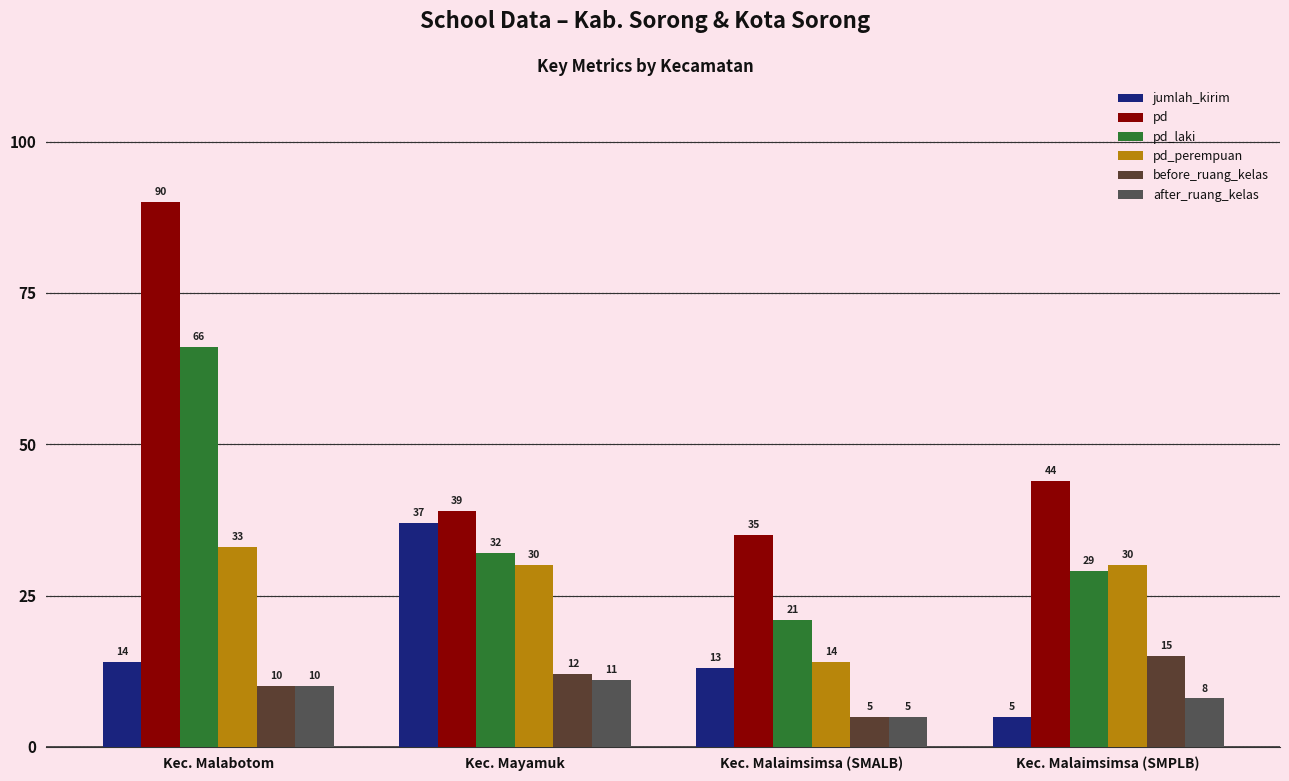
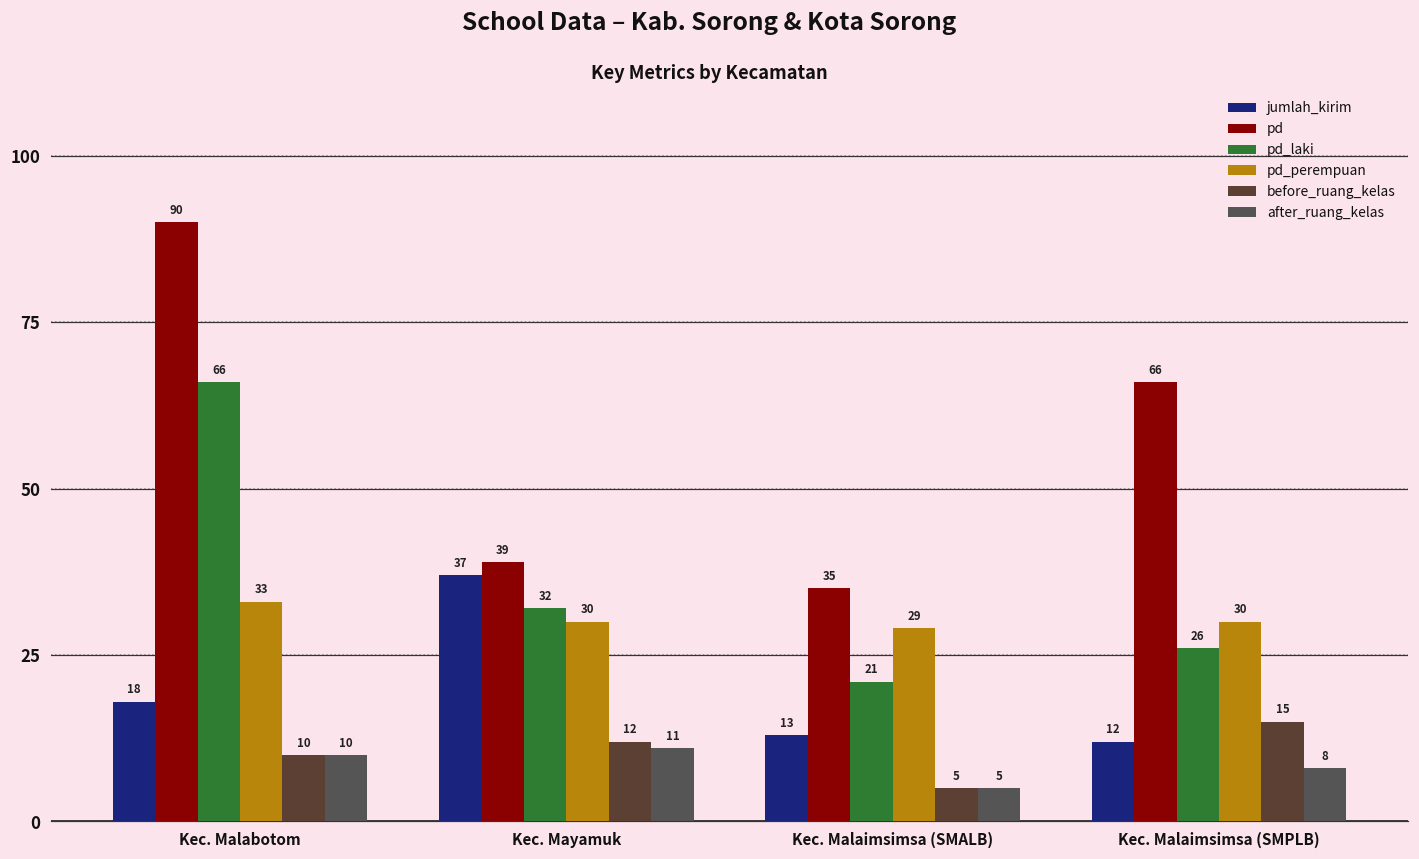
  {
    "jumlah_kirim": {
-     "Kec. Malabotom": 14,
+     "Kec. Malabotom": 18,
      "Kec. Mayamuk": 37,
      "Kec. Malaimsimsa (SMALB)": 13,
-     "Kec. Malaimsimsa (SMPLB)": 5
+     "Kec. Malaimsimsa (SMPLB)": 12
    },
    "pd": {
      "Kec. Malabotom": 90,
      "Kec. Mayamuk": 39,
      "Kec. Malaimsimsa (SMALB)": 35,
-     "Kec. Malaimsimsa (SMPLB)": 44
+     "Kec. Malaimsimsa (SMPLB)": 66
    },
    "pd_laki": {
      "Kec. Malabotom": 66,
      "Kec. Mayamuk": 32,
      "Kec. Malaimsimsa (SMALB)": 21,
-     "Kec. Malaimsimsa (SMPLB)": 29
+     "Kec. Malaimsimsa (SMPLB)": 26
    },
    "pd_perempuan": {
      "Kec. Malabotom": 33,
      "Kec. Mayamuk": 30,
-     "Kec. Malaimsimsa (SMALB)": 14,
+     "Kec. Malaimsimsa (SMALB)": 29,
      "Kec. Malaimsimsa (SMPLB)": 30
    }
  }
